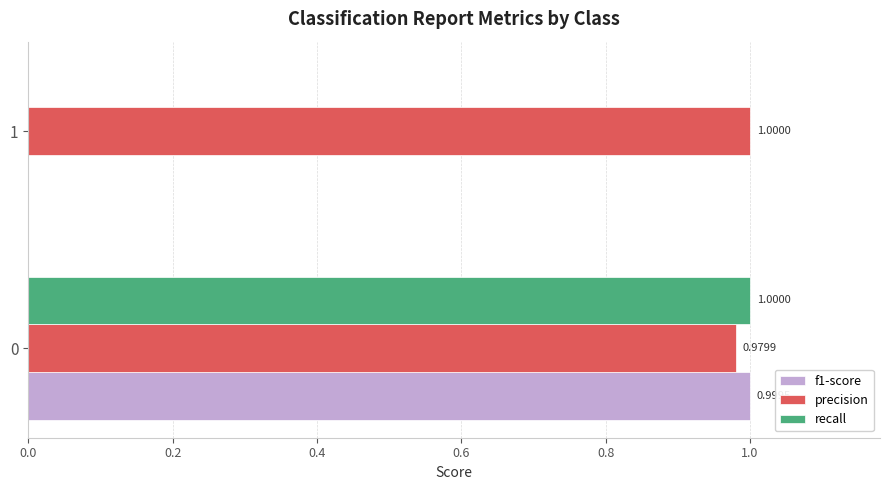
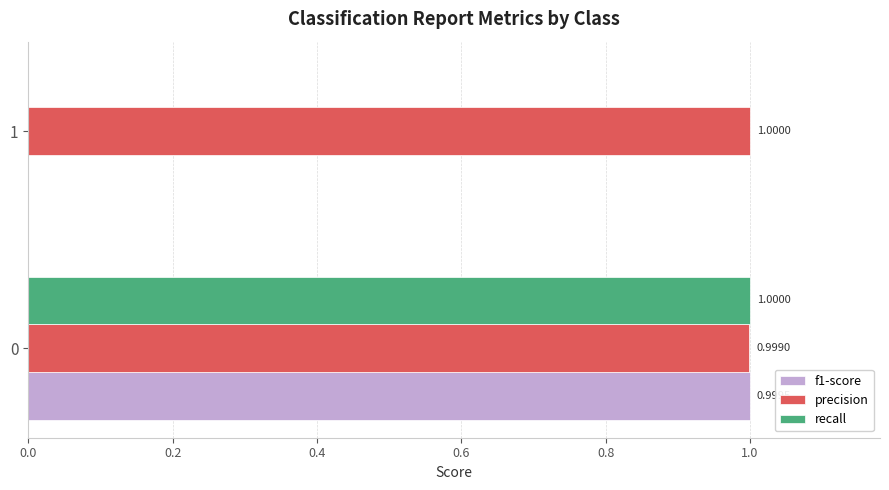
  {
    "f1-score": {
      "1": 0.00
    },
    "precision": {
      "1": 1.0000,
-     "0": 0.9799
+     "0": 0.9990
    },
    "recall": {
      "0": 1.0000
    }
  }
